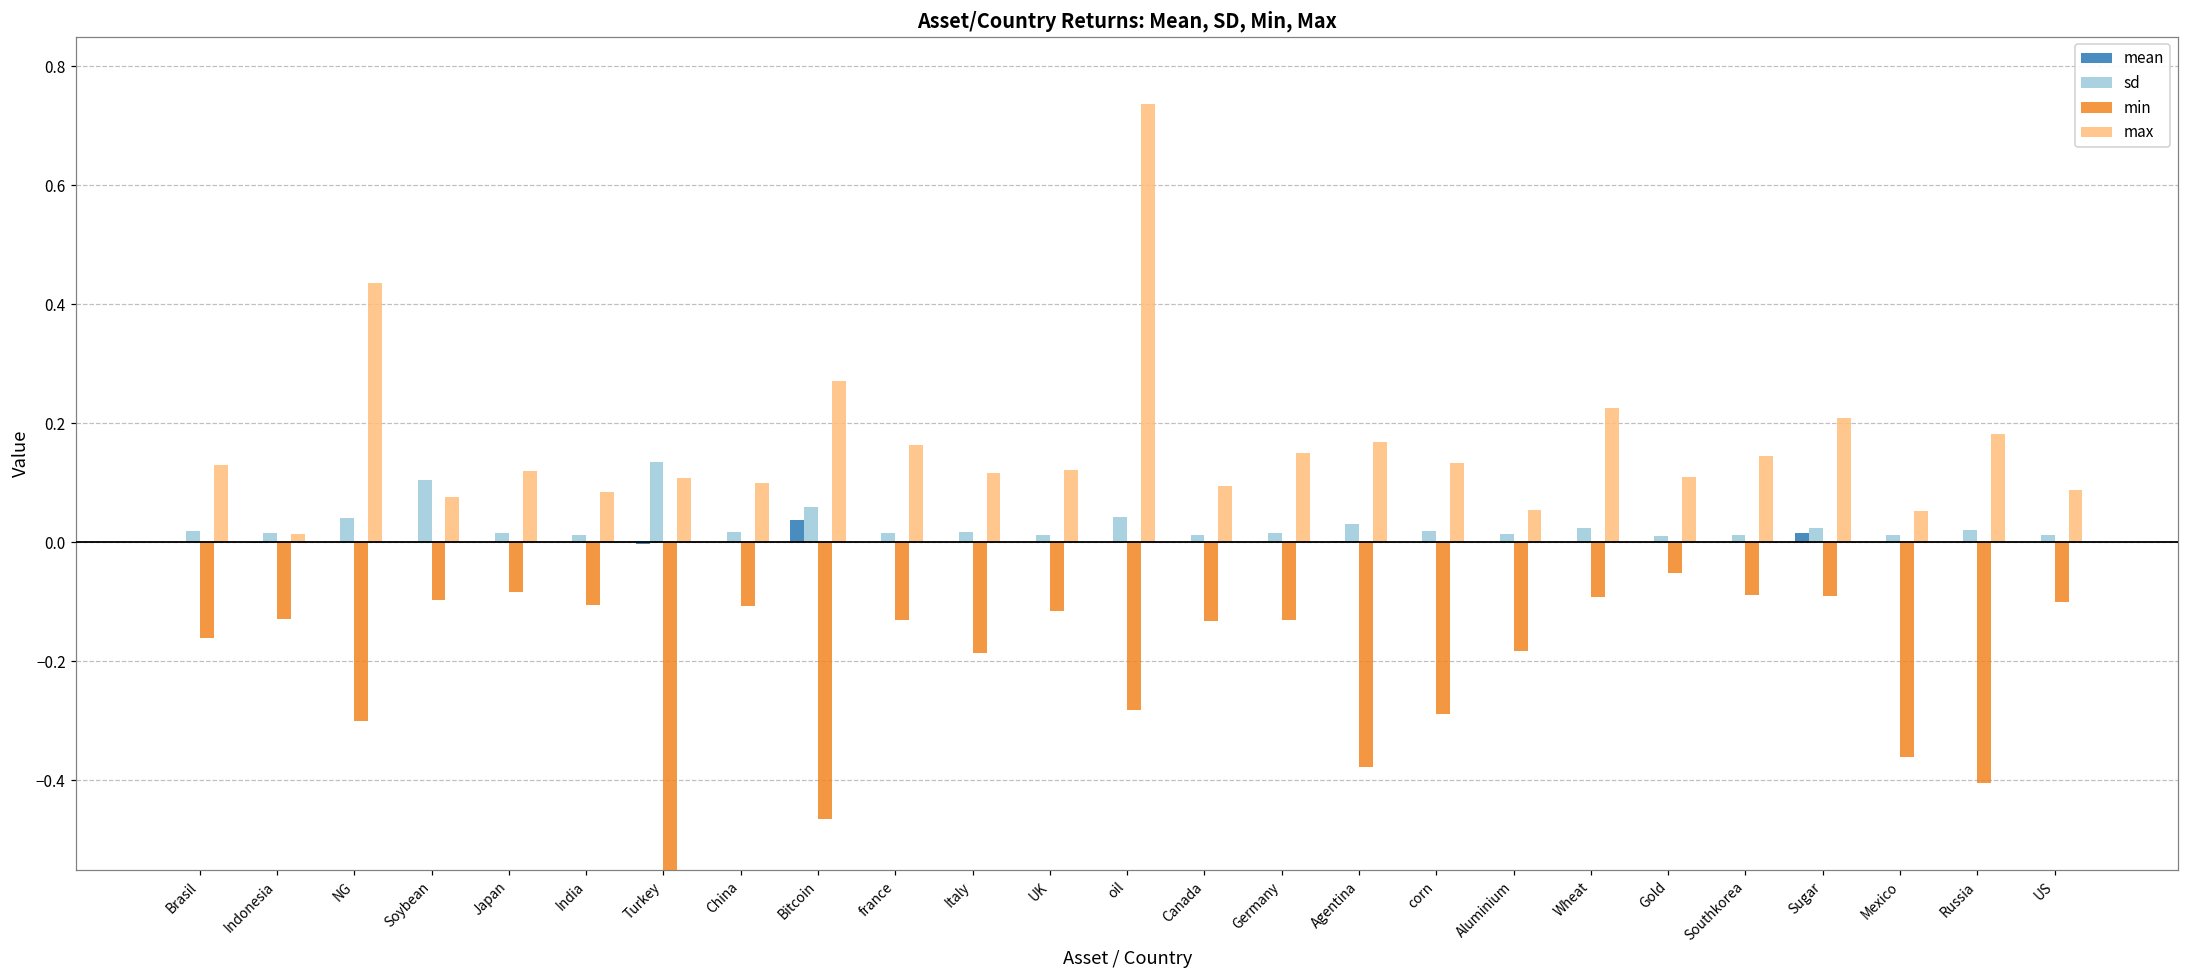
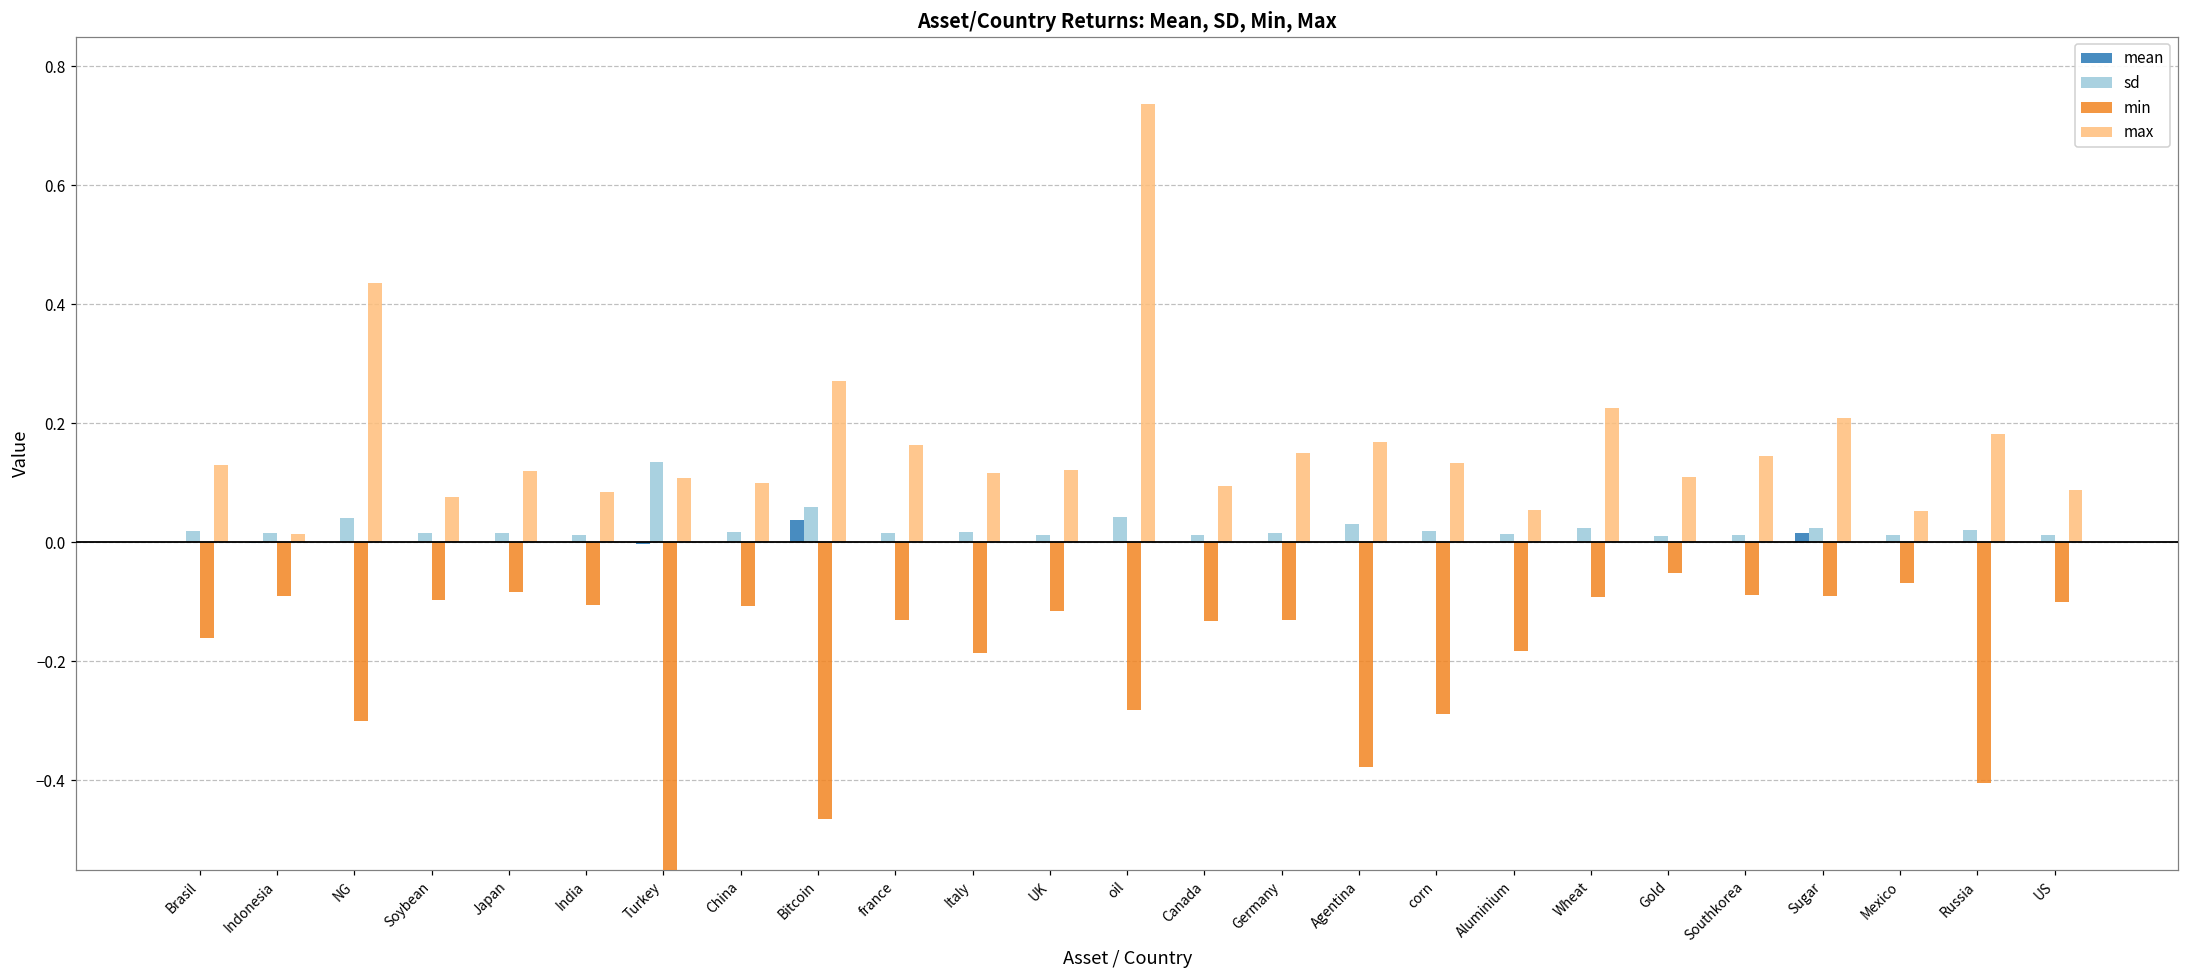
  {
    "mean": {
      "Bitcoin": 0.04,
      "Sugar": 0.02
    },
    "sd": {
      "Brasil": 0.02,
      "Indonesia": 0.02,
      "NG": 0.04,
-     "Soybean": 0.11,
+     "Soybean": 0.02,
      "Japan": 0.02,
      "India": 0.01,
      "Turkey": 0.14,
      "China": 0.02,
      "Bitcoin": 0.06,
      "france": 0.02,
      "Italy": 0.02,
      "UK": 0.01,
      "oil": 0.04,
      "Canada": 0.01,
      "Germany": 0.02,
      "Agentina": 0.03,
      "corn": 0.02,
      "Aluminium": 0.01,
      "Wheat": 0.02,
      "Gold": 0.01,
      "Southkorea": 0.01,
      "Sugar": 0.02,
      "Mexico": 0.01,
      "Russia": 0.02,
      "US": 0.01
    },
    "min": {
      "Brasil": -0.16,
-     "Indonesia": -0.13,
+     "Indonesia": -0.09,
      "NG": -0.30,
      "Soybean": -0.10,
      "Japan": -0.08,
      "India": -0.10,
      "China": -0.11,
      "Bitcoin": -0.46,
      "france": -0.13,
      "Italy": -0.19,
      "UK": -0.12,
      "oil": -0.28,
      "Canada": -0.13,
      "Germany": -0.13,
      "Agentina": -0.38,
      "corn": -0.29,
      "Aluminium": -0.18,
      "Wheat": -0.09,
      "Gold": -0.05,
      "Southkorea": -0.09,
      "Sugar": -0.09,
-     "Mexico": -0.36,
+     "Mexico": -0.07,
      "Russia": -0.40,
      "US": -0.10
    },
    "max": {
      "Brasil": 0.13,
      "Indonesia": 0.01,
      "NG": 0.44,
      "Soybean": 0.08,
      "Japan": 0.12,
      "India": 0.08,
      "Turkey": 0.11,
      "China": 0.10,
      "Bitcoin": 0.27,
      "france": 0.16,
      "Italy": 0.12,
      "UK": 0.12,
      "oil": 0.74,
      "Canada": 0.09,
      "Germany": 0.15,
      "Agentina": 0.17,
      "corn": 0.13,
      "Aluminium": 0.05,
      "Wheat": 0.23,
      "Gold": 0.11,
      "Southkorea": 0.15,
      "Sugar": 0.21,
      "Mexico": 0.05,
      "Russia": 0.18,
      "US": 0.09
    }
  }
